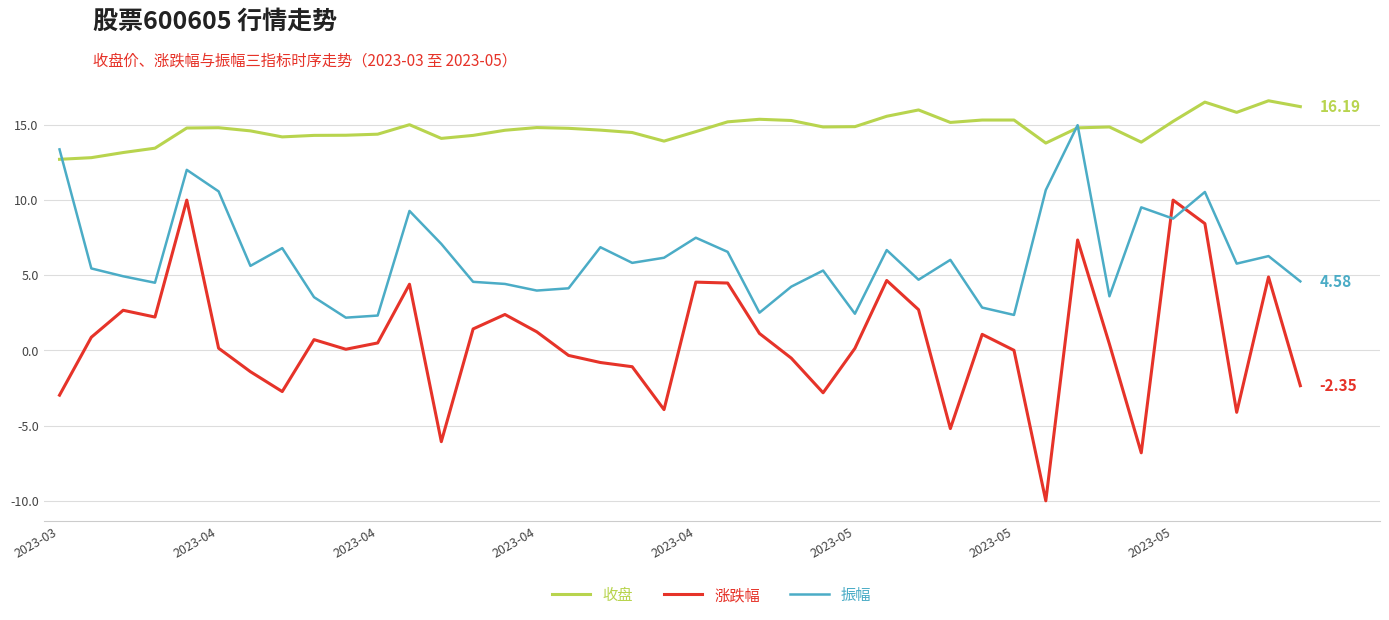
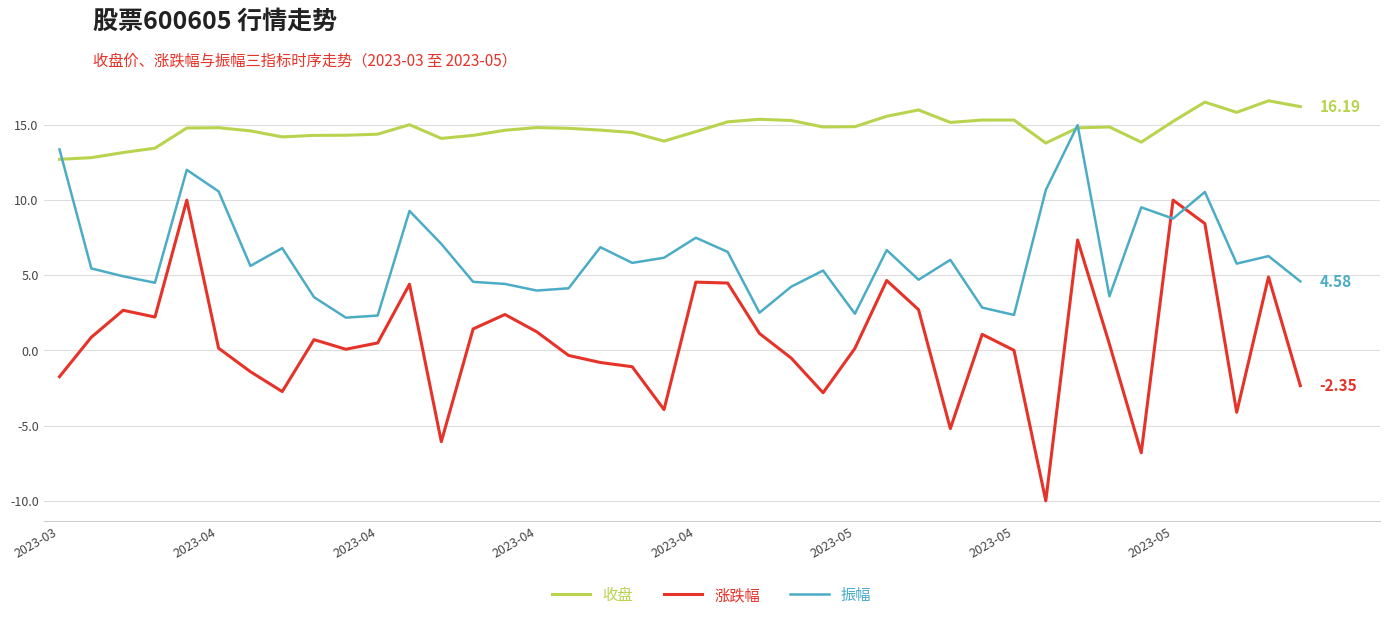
  {
    "收盘": {
      "2023-03": 12.7
    },
    "涨跌幅": {
-     "2023-03": -3.0
+     "2023-03": -1.8
    },
    "振幅": {
      "2023-03": 13.4
    }
  }
